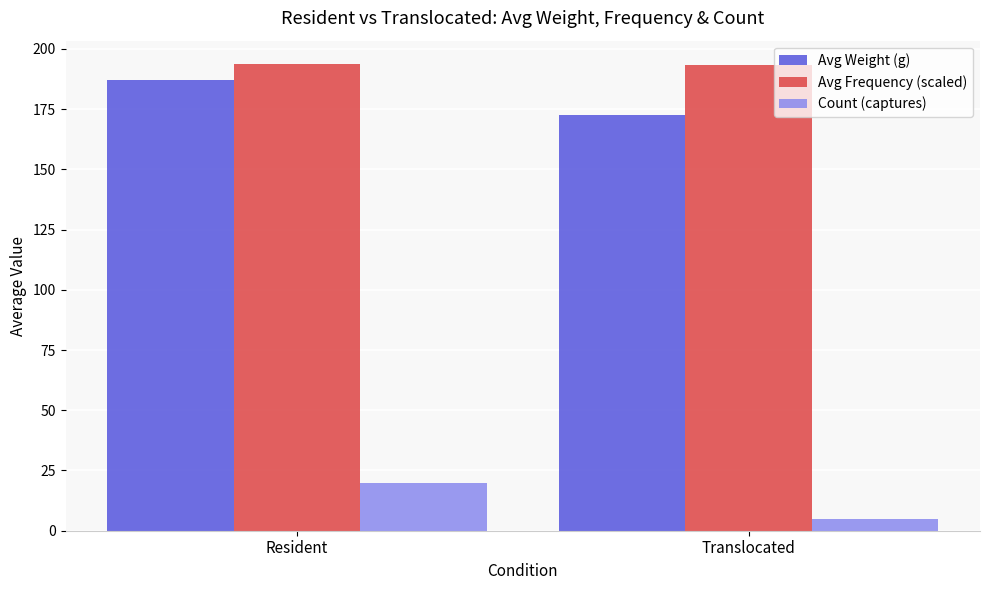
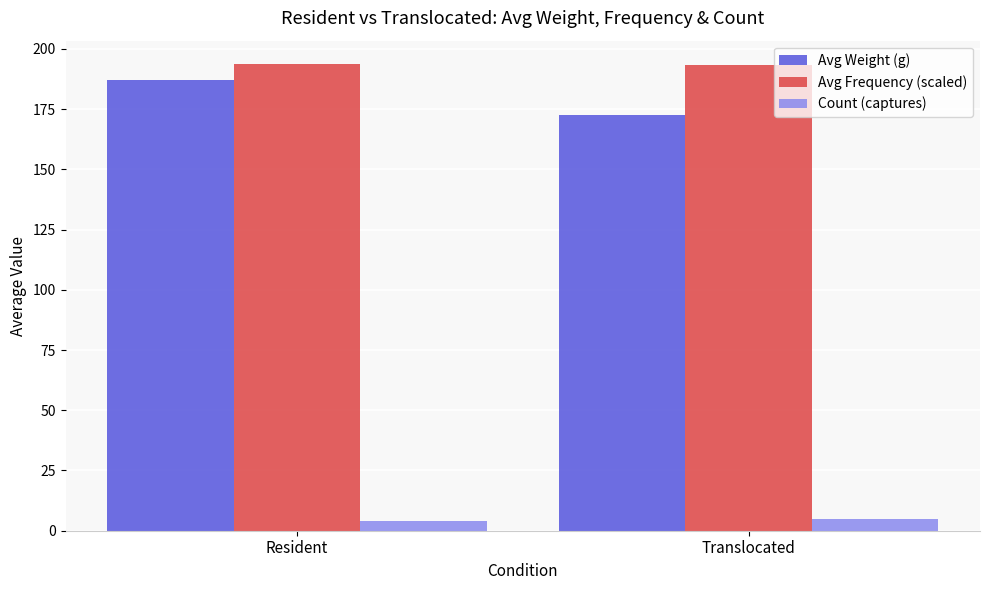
  {
    "Avg Weight (g)": {
      "Resident": 187,
      "Translocated": 173
    },
    "Avg Frequency (scaled)": {
      "Resident": 194,
      "Translocated": 193
    },
    "Count (captures)": {
-     "Resident": 20,
+     "Resident": 4,
      "Translocated": 5
    }
  }
